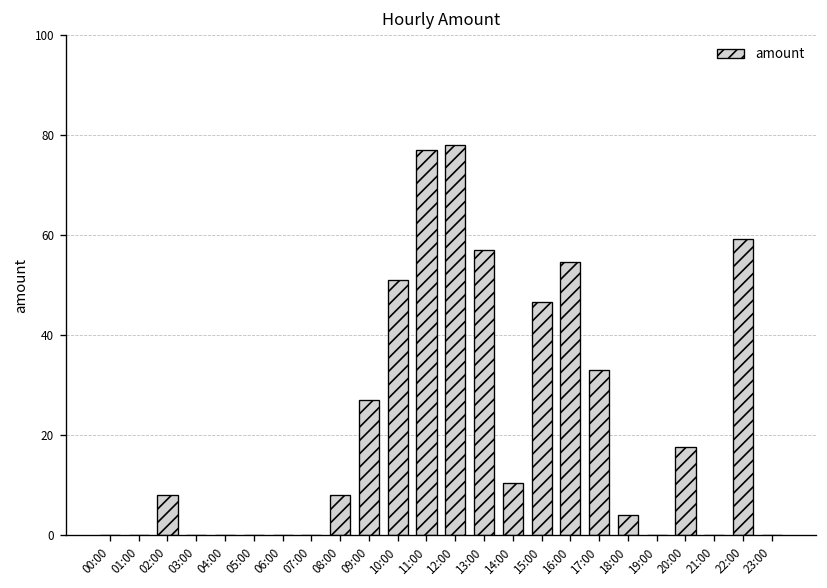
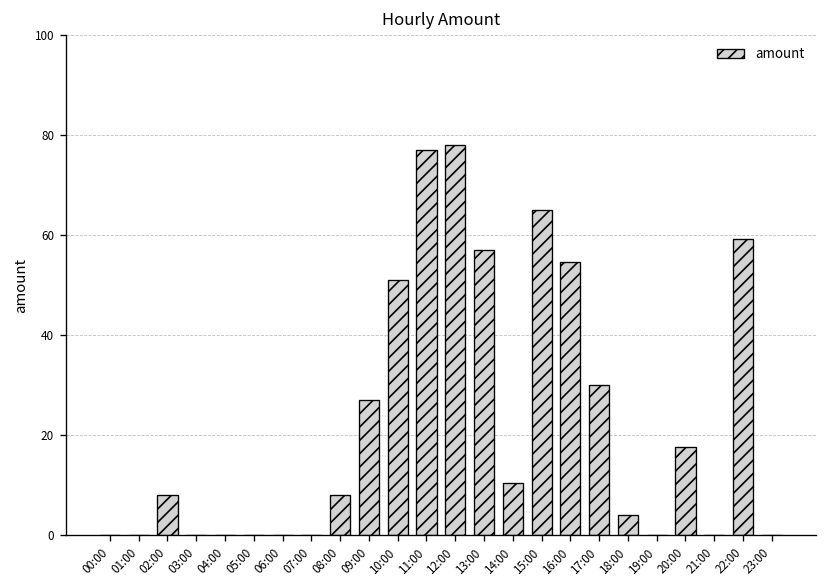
  {
    "00:00": 0,
    "01:00": 0,
    "02:00": 8,
    "03:00": 0,
    "04:00": 0,
    "05:00": 0,
    "06:00": 0,
    "07:00": 0,
    "08:00": 8,
    "09:00": 27,
    "10:00": 51,
    "11:00": 77,
    "12:00": 78,
    "13:00": 57,
    "14:00": 10,
-   "15:00": 47,
+   "15:00": 65,
    "16:00": 55,
-   "17:00": 33,
+   "17:00": 30,
    "18:00": 4,
    "19:00": 0,
    "20:00": 18,
    "21:00": 0,
    "22:00": 59,
    "23:00": 0
  }
